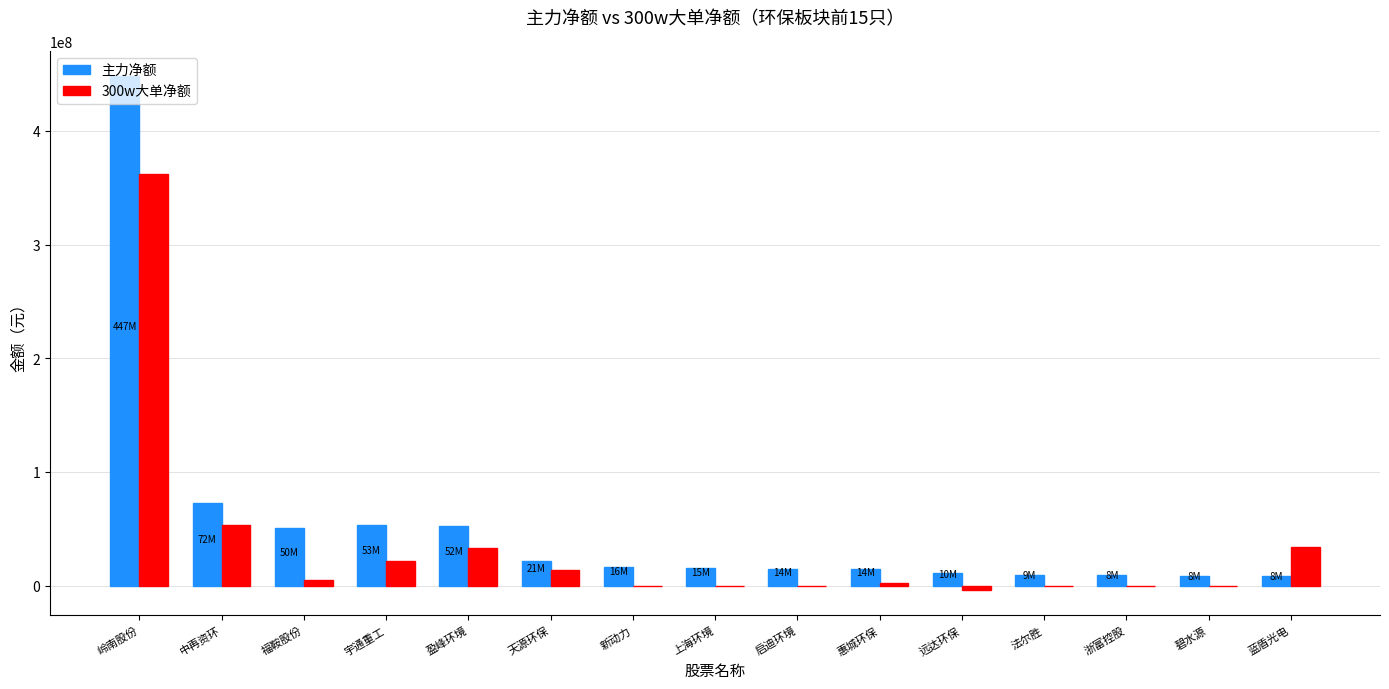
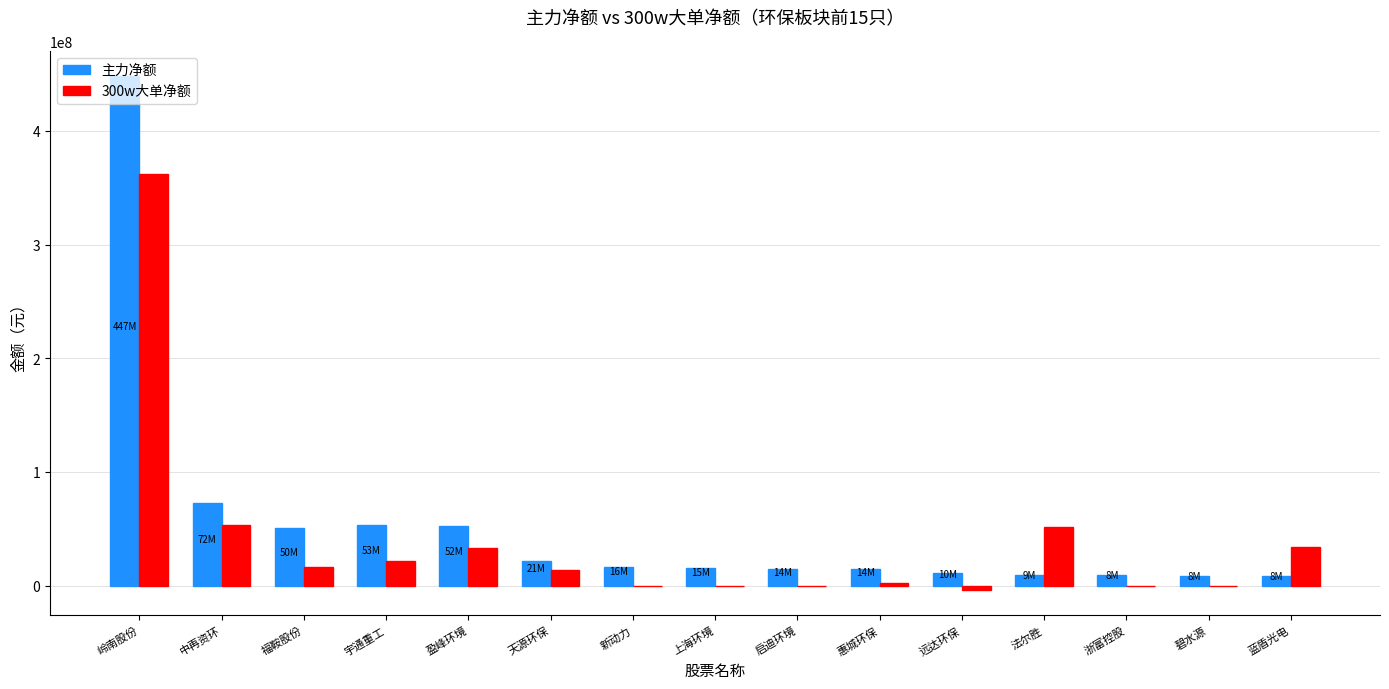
  {
    "主力净额": {
      "宇通重工": "53M",
      "天源环保": "21M",
      "新动力": "16M",
      "惠城环保": "14M",
      "法尔胜": "9M",
      "蓝盾光电": "8M"
    },
    "300w大单净额": {
      "岭南股份": "362000000",
      "中再资环": "54000000",
-     "福鞍股份": "5000000",
+     "福鞍股份": "17000000",
      "宇通重工": "22000000",
      "盈峰环境": "33000000",
      "天源环保": "13000000",
      "新动力": "0",
      "上海环境": "0",
      "启迪环境": "0",
      "惠城环保": "3000000",
      "远达环保": "-4000000",
-     "法尔胜": "0",
+     "法尔胜": "52000000",
      "浙富控股": "0",
      "碧水源": "0",
      "蓝盾光电": "34000000"
    }
  }
